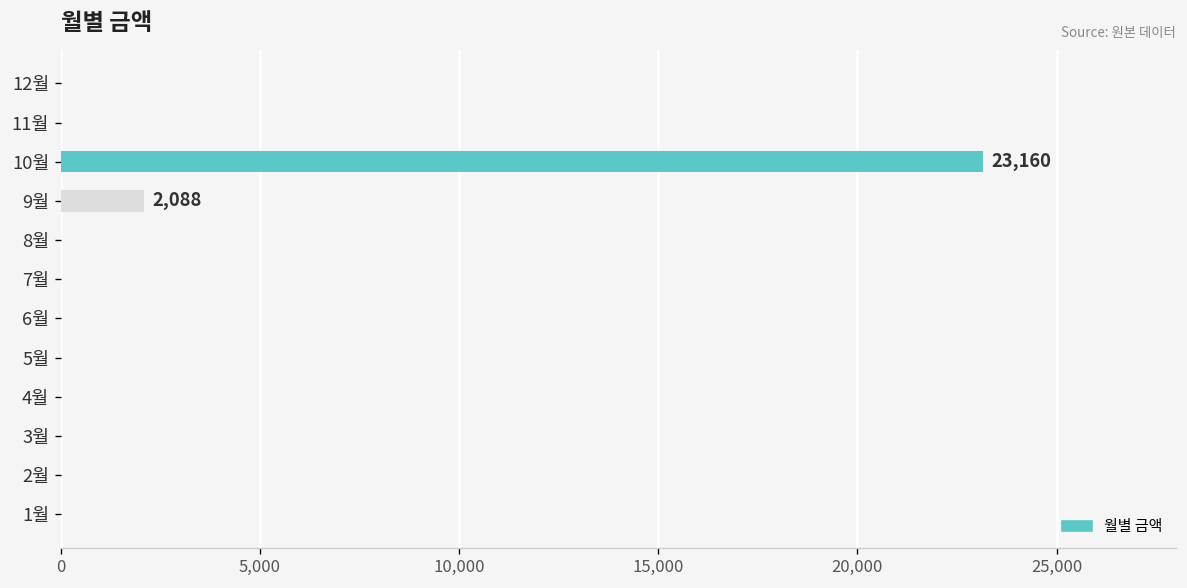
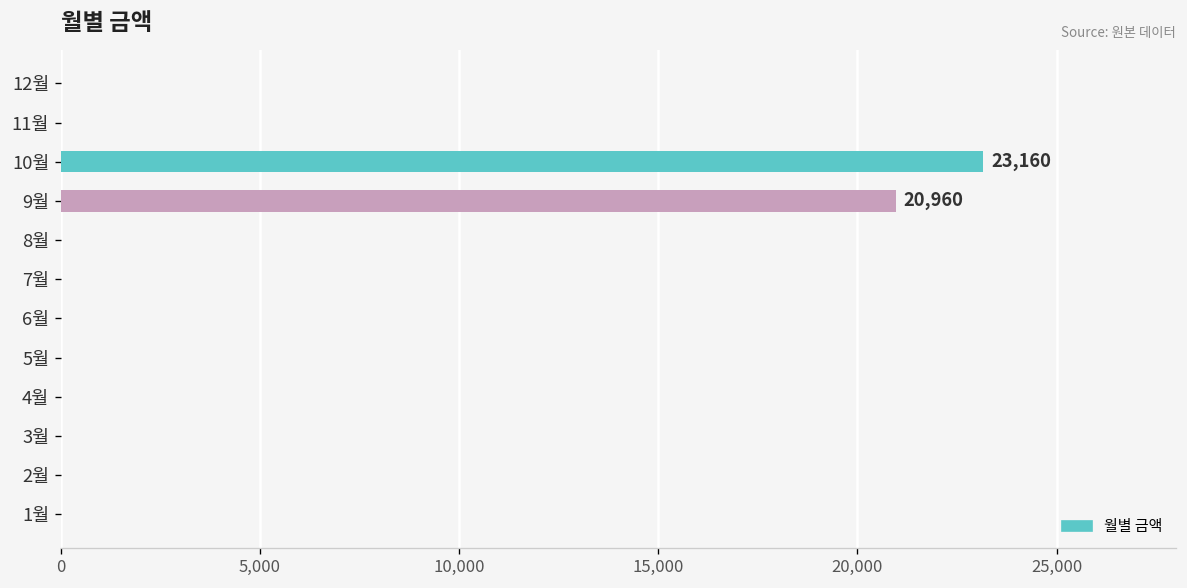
  {
    "10월": "23,160",
-   "9월": "2,088"
+   "9월": "20,960"
  }
